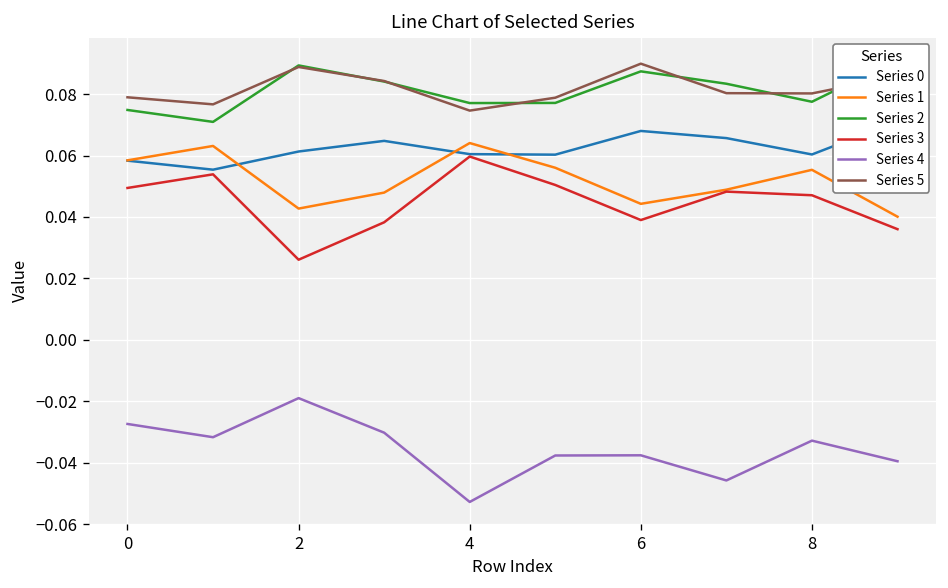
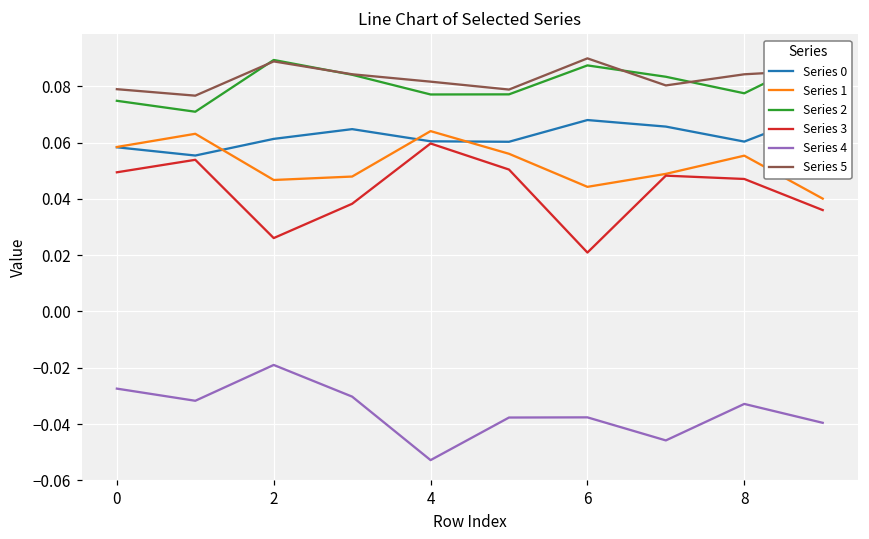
  {
    "Series 0": {
      "2": 0.061,
      "6": 0.068,
      "8": 0.060
    },
    "Series 1": {
-     "2": 0.043,
+     "2": 0.047,
      "4": 0.064,
      "6": 0.044,
      "8": 0.055
    },
    "Series 2": {
      "0": 0.075,
      "4": 0.077,
      "6": 0.087,
      "8": 0.078
    },
    "Series 3": {
      "0": 0.049,
      "2": 0.026,
-     "6": 0.039,
+     "6": 0.021,
      "8": 0.047
    },
    "Series 4": {
      "0": -0.027,
      "2": -0.019,
      "4": -0.053,
      "6": -0.038,
      "8": -0.033
    },
    "Series 5": {
      "0": 0.079,
-     "4": 0.075,
+     "4": 0.082,
      "6": 0.090,
-     "8": 0.080
+     "8": 0.084
    }
  }
